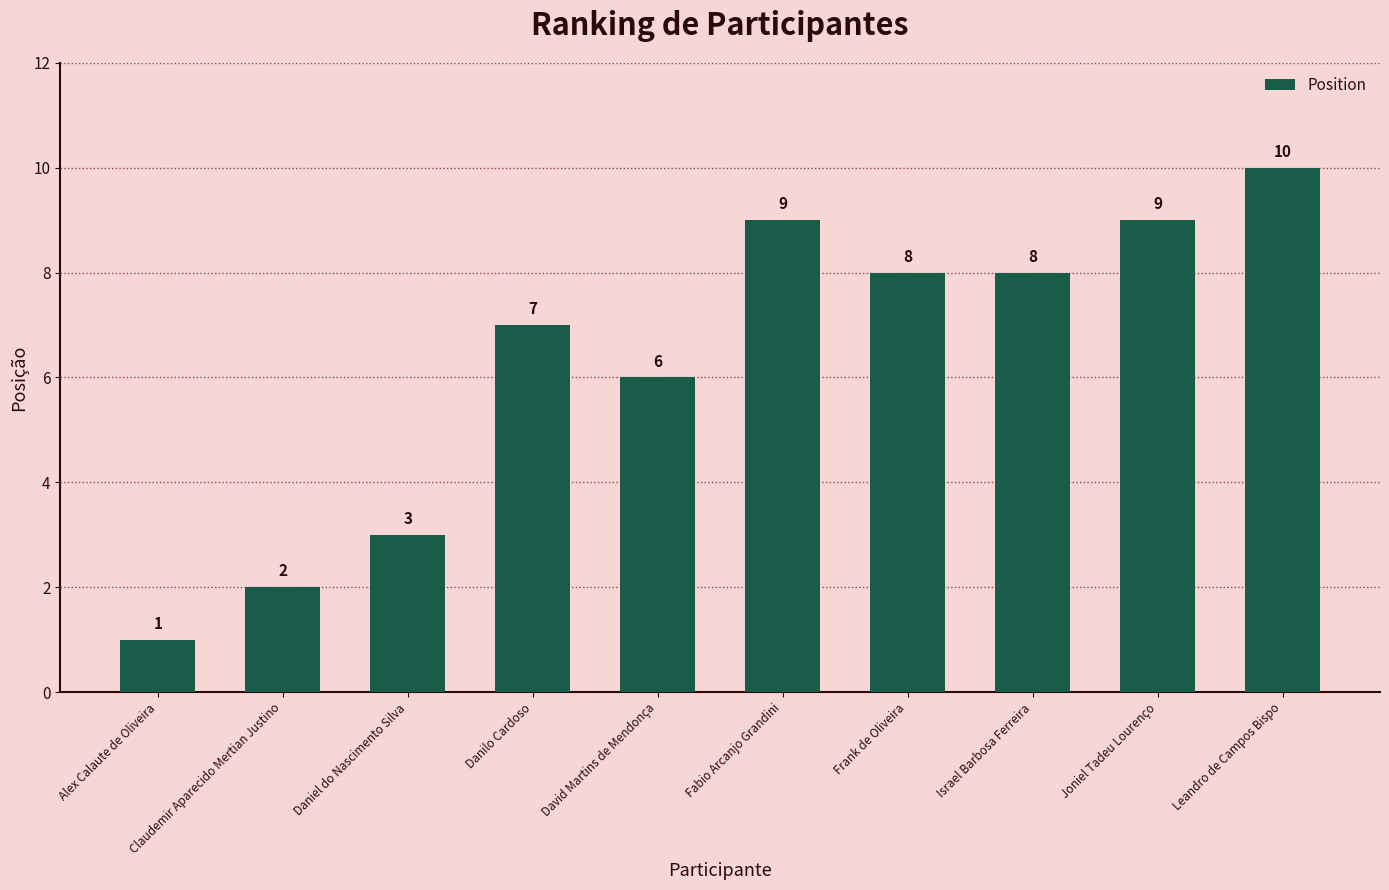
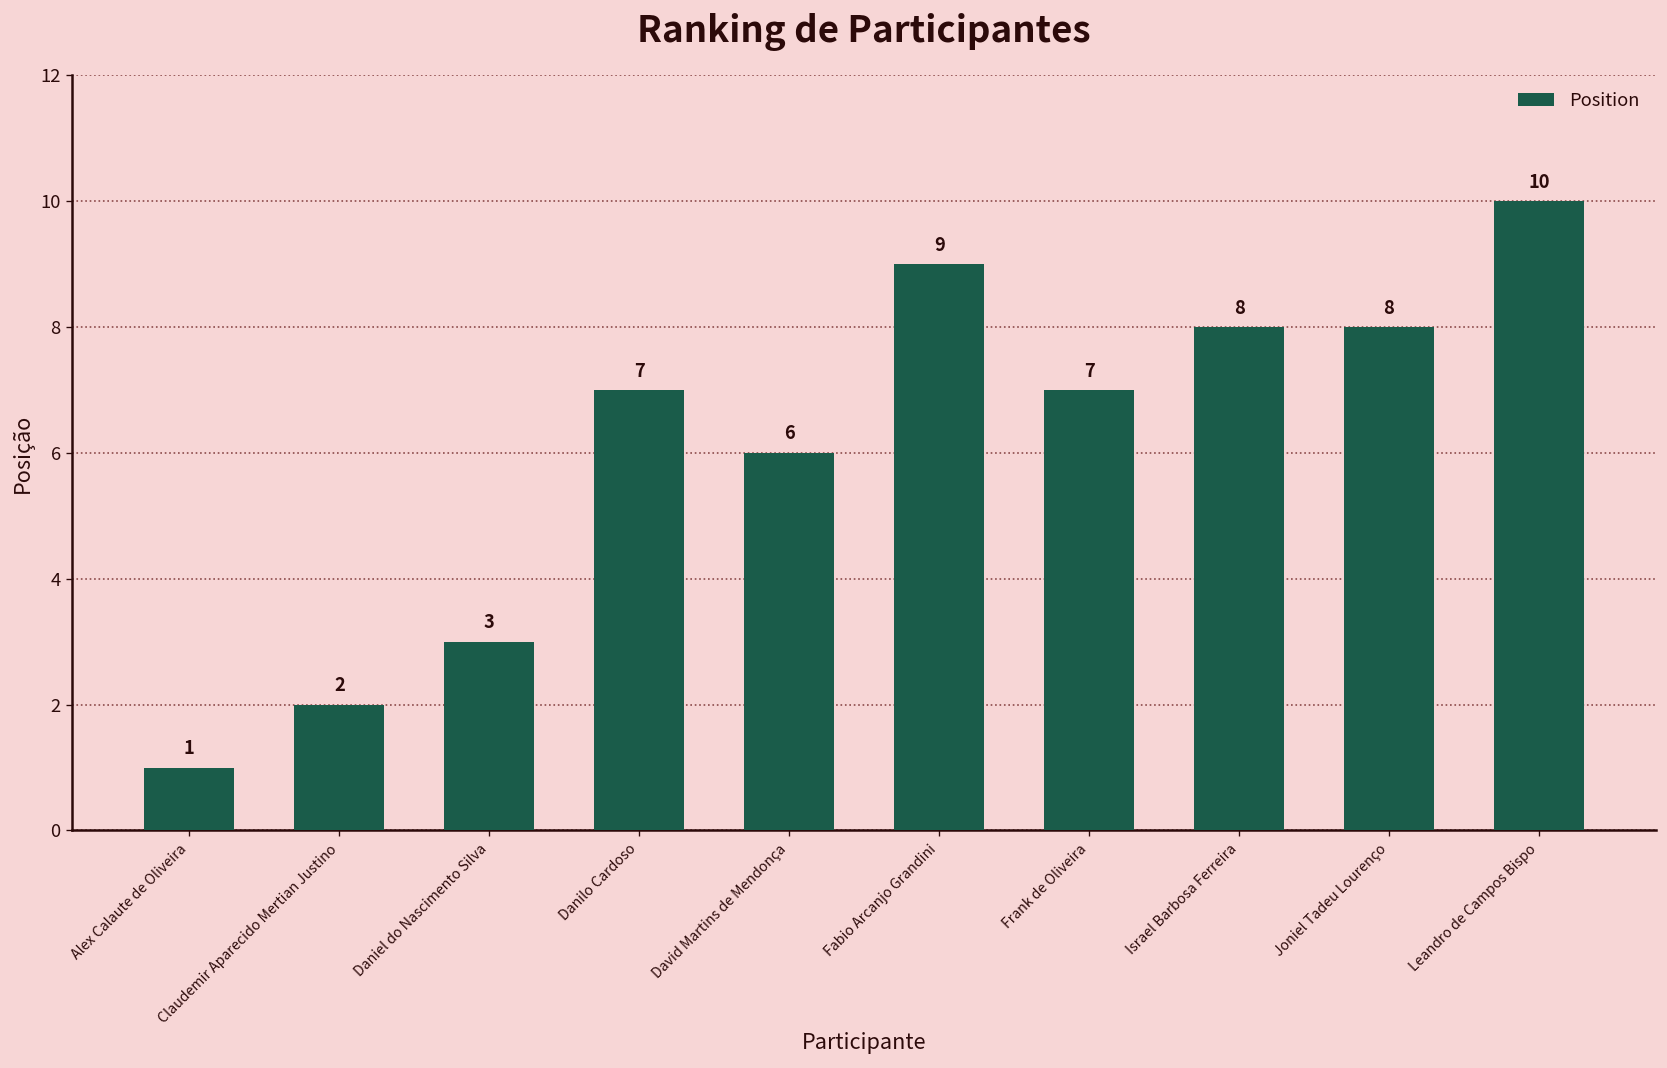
  {
    "Alex Calaute de Oliveira": 1,
    "Claudemir Aparecido Mertian Justino": 2,
    "Daniel do Nascimento Silva": 3,
    "Danilo Cardoso": 7,
    "David Martins de Mendonça": 6,
    "Fabio Arcanjo Grandini": 9,
-   "Frank de Oliveira": 8,
+   "Frank de Oliveira": 7,
    "Israel Barbosa Ferreira": 8,
-   "Joniel Tadeu Lourenço": 9,
+   "Joniel Tadeu Lourenço": 8,
    "Leandro de Campos Bispo": 10
  }
